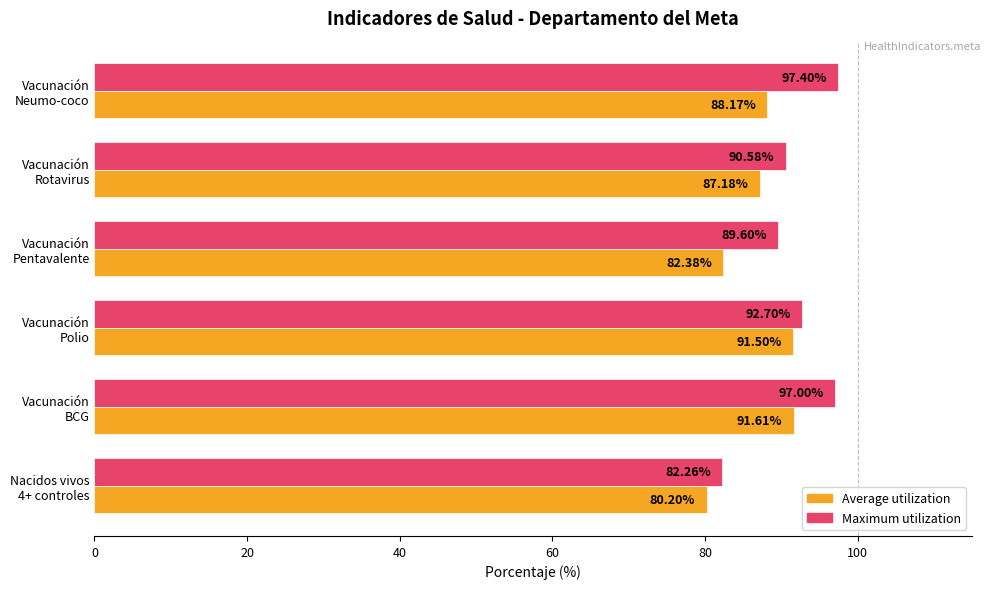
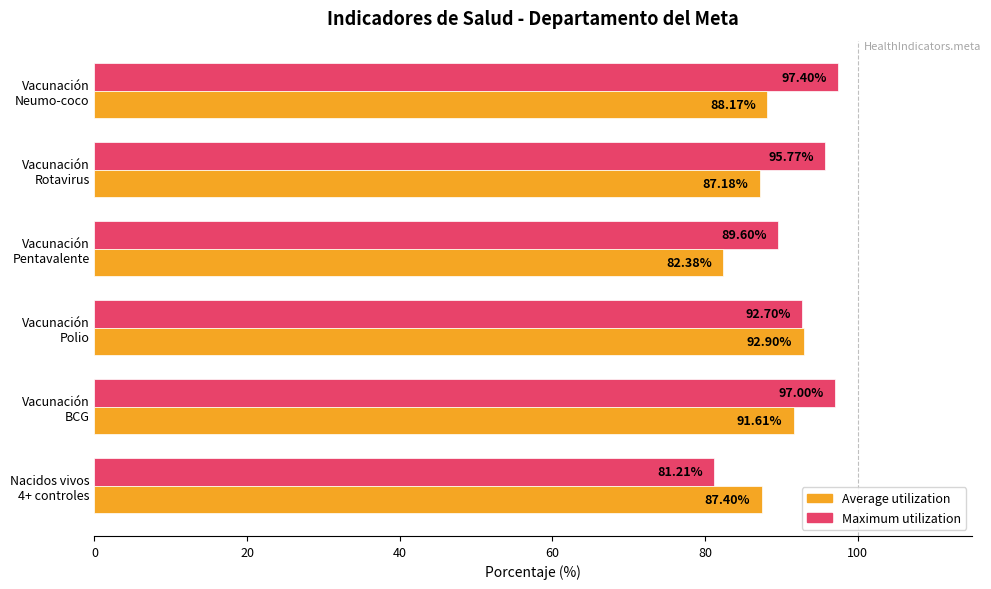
  {
    "Maximum utilization": {
      "Vacunación Neumo­coco": "97.40%",
-     "Vacunación Rotavirus": "90.58%",
+     "Vacunación Rotavirus": "95.77%",
      "Vacunación Pentavalente": "89.60%",
      "Vacunación Polio": "92.70%",
      "Vacunación BCG": "97.00%",
-     "Nacidos vivos 4+ controles": "82.26%"
+     "Nacidos vivos 4+ controles": "81.21%"
    },
    "Average utilization": {
      "Vacunación Neumo­coco": "88.17%",
      "Vacunación Rotavirus": "87.18%",
      "Vacunación Pentavalente": "82.38%",
-     "Vacunación Polio": "91.50%",
+     "Vacunación Polio": "92.90%",
      "Vacunación BCG": "91.61%",
-     "Nacidos vivos 4+ controles": "80.20%"
+     "Nacidos vivos 4+ controles": "87.40%"
    }
  }
